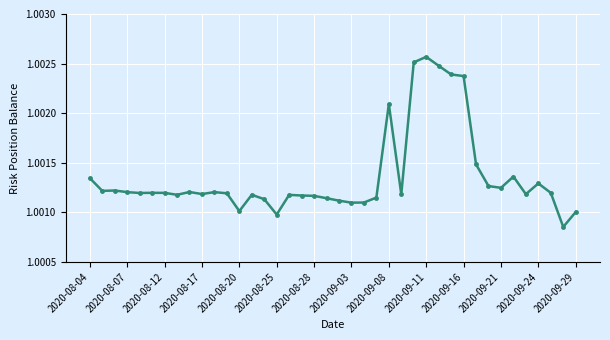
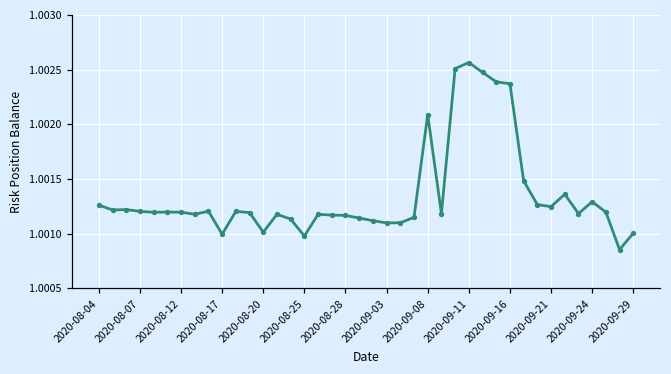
  {
-   "2020-08-04": 1.00134,
+   "2020-08-04": 1.00126,
    "2020-08-07": 1.0012,
    "2020-08-12": 1.0012,
-   "2020-08-17": 1.0012,
+   "2020-08-17": 1.0010,
    "2020-08-20": 1.0010,
    "2020-08-25": 1.0010,
    "2020-08-28": 1.0012,
    "2020-09-03": 1.0011,
    "2020-09-08": 1.0021,
    "2020-09-11": 1.0026,
    "2020-09-16": 1.0024,
    "2020-09-21": 1.0012,
    "2020-09-24": 1.0013,
    "2020-09-29": 1.0010
  }
